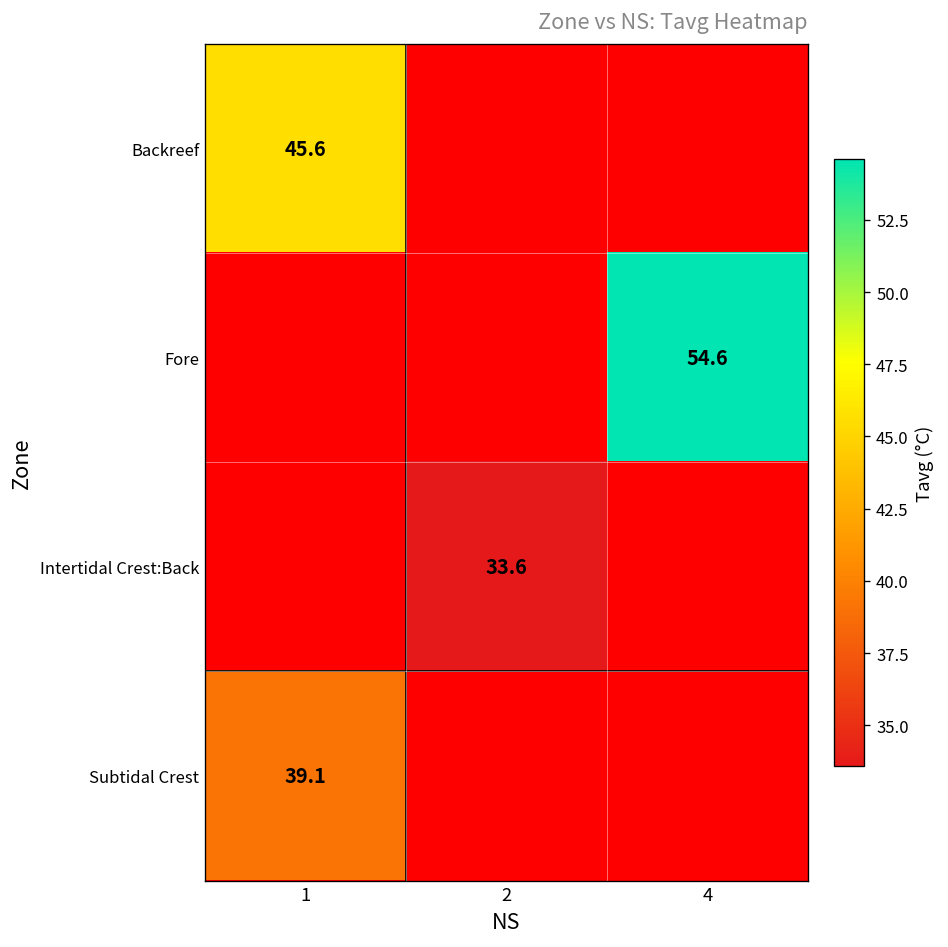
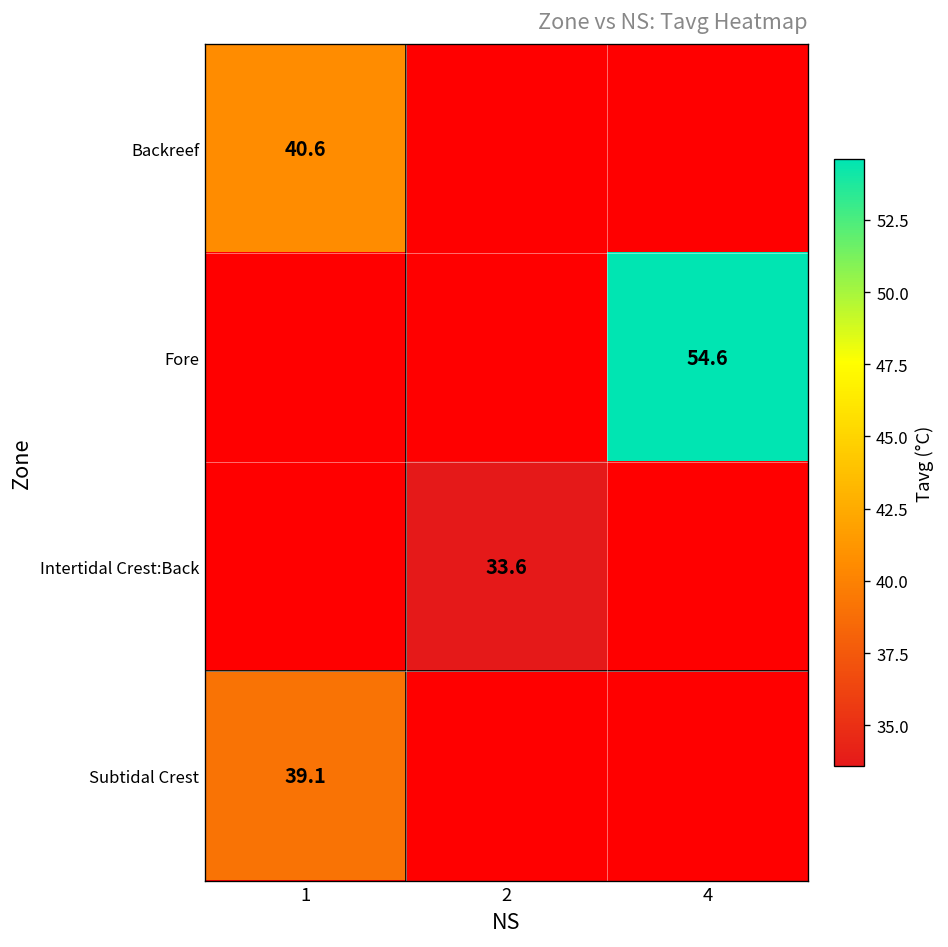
  {
    "Backreef": {
-     "1": 45.6
+     "1": 40.6
    },
    "Fore": {
      "4": 54.6
    },
    "Intertidal Crest:Back": {
      "2": 33.6
    },
    "Subtidal Crest": {
      "1": 39.1
    }
  }
